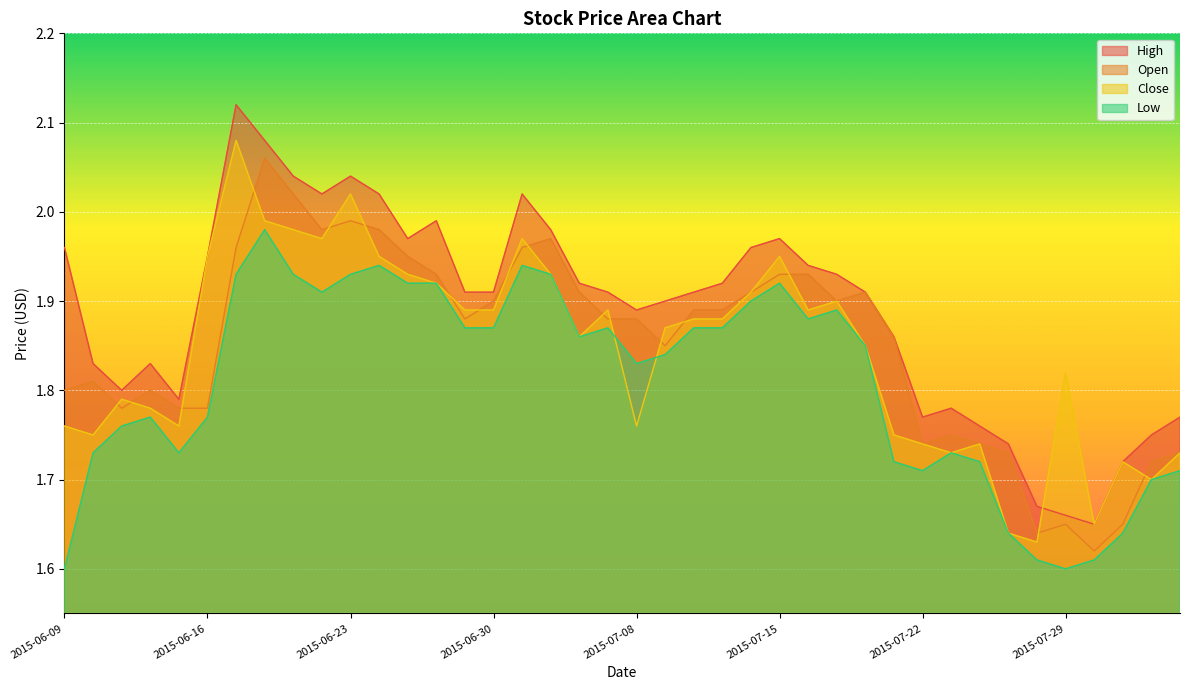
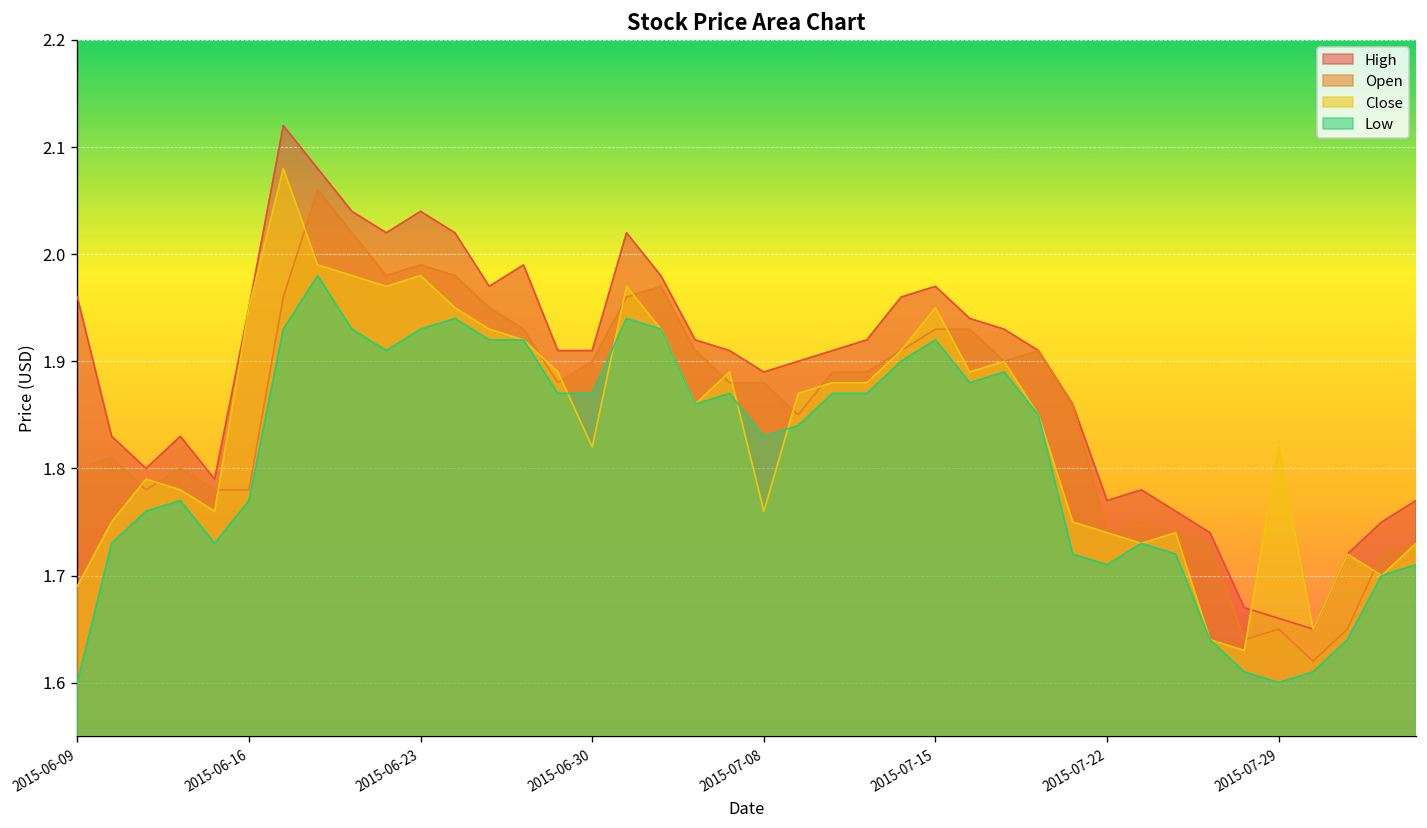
  {
    "Close": {
-     "2015-06-09": 1.76,
-     "2015-06-23": 2.02,
-     "2015-06-30": 1.89,
+     "2015-06-09": 1.69,
+     "2015-06-23": 1.98,
+     "2015-06-30": 1.82,
      "2015-07-08": 1.76,
      "2015-07-15": 1.95,
      "2015-07-29": 1.82
    },
    "Low": {
      "2015-06-09": 1.60,
      "2015-06-16": 1.77,
      "2015-06-23": 1.93,
      "2015-06-30": 1.87,
      "2015-07-08": 1.83,
      "2015-07-15": 1.92,
      "2015-07-22": 1.71,
      "2015-07-29": 1.60
    }
  }
